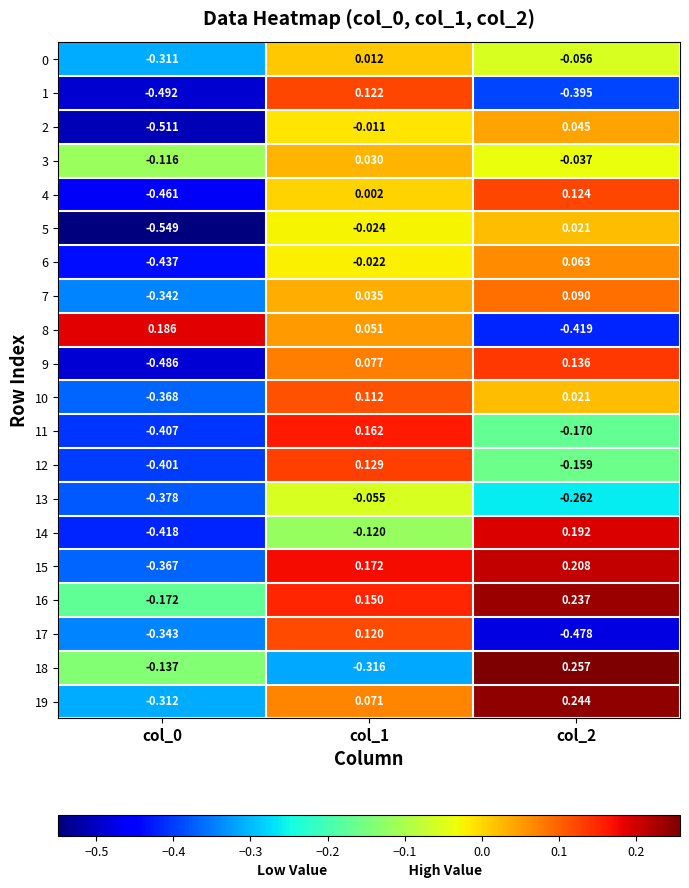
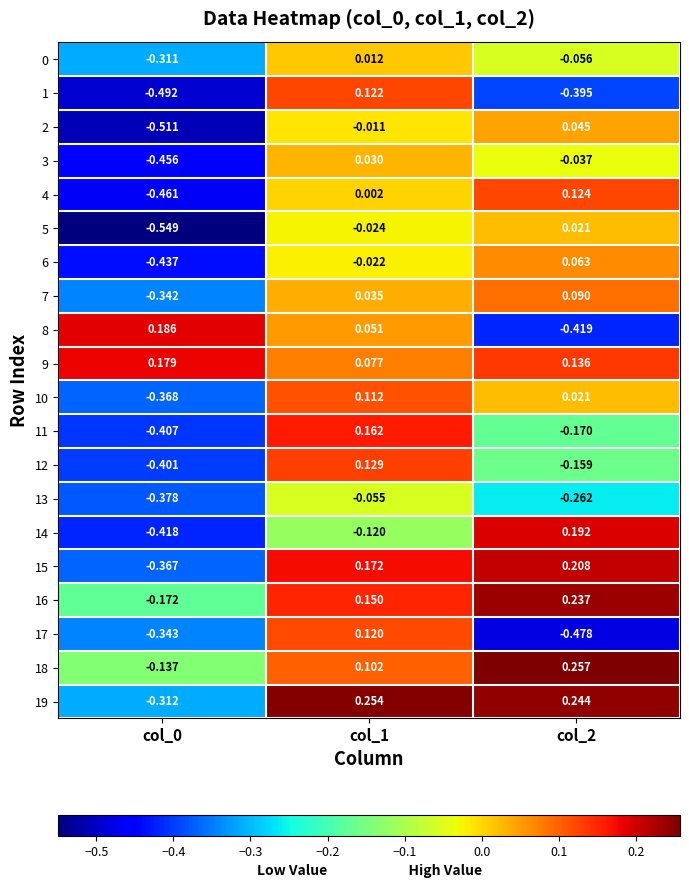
  {
    "0": {
      "col_0": -0.311,
      "col_1": 0.012,
      "col_2": -0.056
    },
    "1": {
      "col_0": -0.492,
      "col_1": 0.122,
      "col_2": -0.395
    },
    "2": {
      "col_0": -0.511,
      "col_1": -0.011,
      "col_2": 0.045
    },
    "3": {
-     "col_0": -0.116,
+     "col_0": -0.456,
      "col_1": 0.030,
      "col_2": -0.037
    },
    "4": {
      "col_0": -0.461,
      "col_1": 0.002,
      "col_2": 0.124
    },
    "5": {
      "col_0": -0.549,
      "col_1": -0.024,
      "col_2": 0.021
    },
    "6": {
      "col_0": -0.437,
      "col_1": -0.022,
      "col_2": 0.063
    },
    "7": {
      "col_0": -0.342,
      "col_1": 0.035,
      "col_2": 0.090
    },
    "8": {
      "col_0": 0.186,
      "col_1": 0.051,
      "col_2": -0.419
    },
    "9": {
-     "col_0": -0.486,
+     "col_0": 0.179,
      "col_1": 0.077,
      "col_2": 0.136
    },
    "10": {
      "col_0": -0.368,
      "col_1": 0.112,
      "col_2": 0.021
    },
    "11": {
      "col_0": -0.407,
      "col_1": 0.162,
      "col_2": -0.170
    },
    "12": {
      "col_0": -0.401,
      "col_1": 0.129,
      "col_2": -0.159
    },
    "13": {
      "col_0": -0.378,
      "col_1": -0.055,
      "col_2": -0.262
    },
    "14": {
      "col_0": -0.418,
      "col_1": -0.120,
      "col_2": 0.192
    },
    "15": {
      "col_0": -0.367,
      "col_1": 0.172,
      "col_2": 0.208
    },
    "16": {
      "col_0": -0.172,
      "col_1": 0.150,
      "col_2": 0.237
    },
    "17": {
      "col_0": -0.343,
      "col_1": 0.120,
      "col_2": -0.478
    },
    "18": {
      "col_0": -0.137,
-     "col_1": -0.316,
+     "col_1": 0.102,
      "col_2": 0.257
    },
    "19": {
      "col_0": -0.312,
-     "col_1": 0.071,
+     "col_1": 0.254,
      "col_2": 0.244
    }
  }
